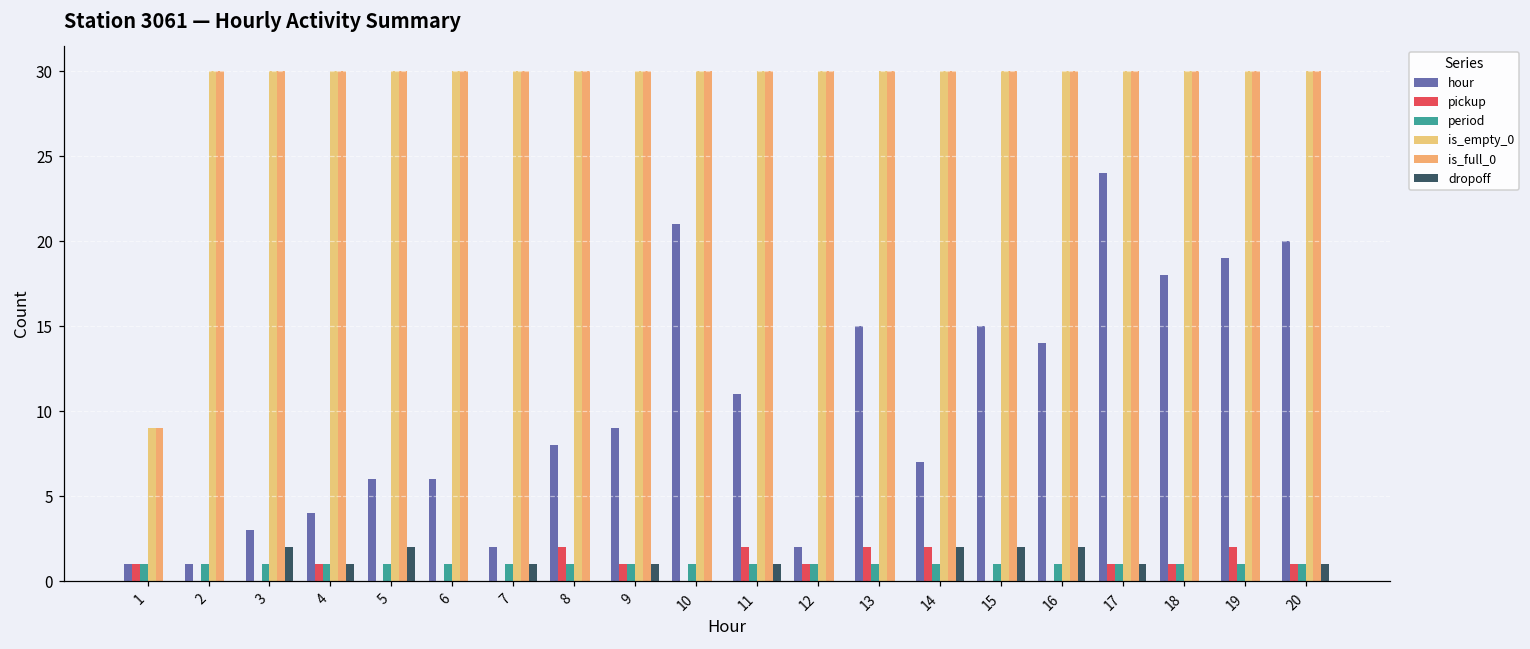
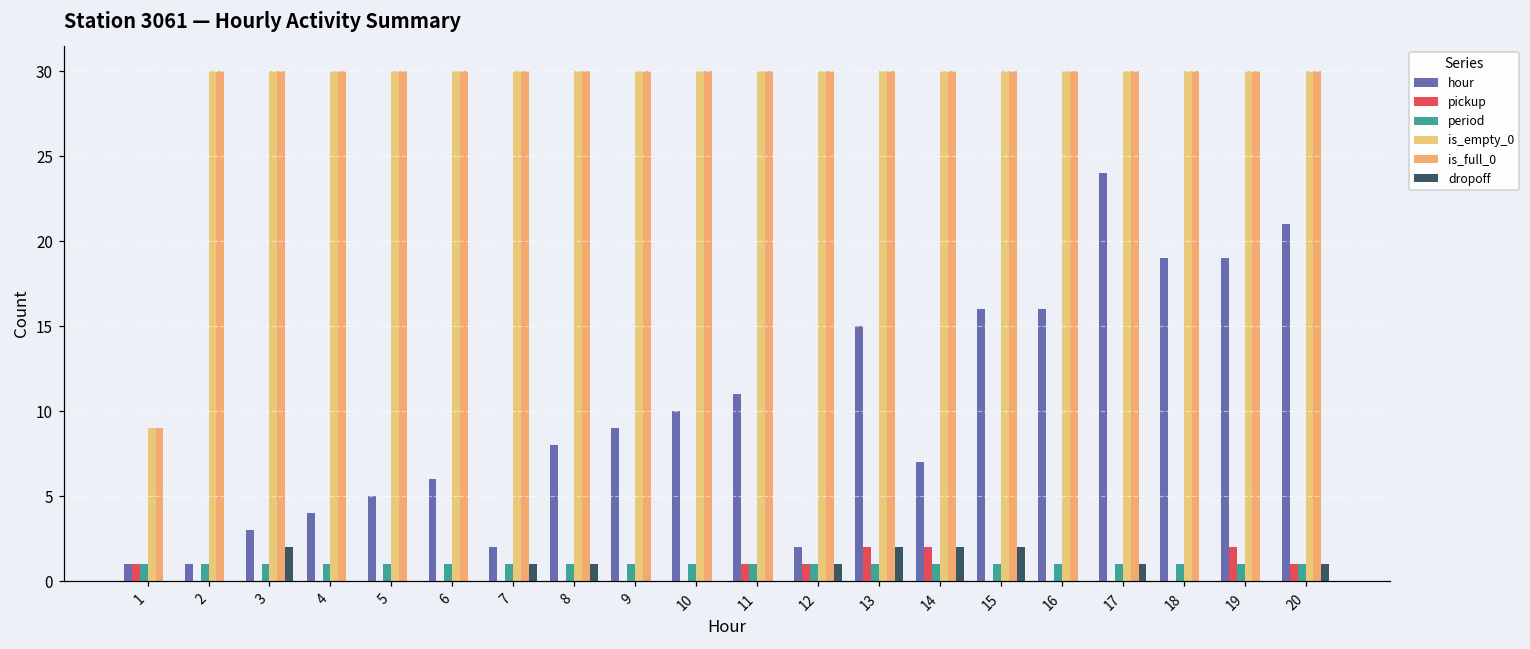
  {
    "hour": {
      "1": 1,
      "2": 1,
      "3": 3,
      "4": 4,
-     "5": 6,
+     "5": 5,
      "6": 6,
      "7": 2,
      "8": 8,
      "9": 9,
-     "10": 21,
+     "10": 10,
      "11": 11,
      "12": 2,
      "13": 15,
      "14": 7,
-     "15": 15,
-     "16": 14,
+     "15": 16,
+     "16": 16,
      "17": 24,
-     "18": 18,
+     "18": 19,
      "19": 19,
-     "20": 20
+     "20": 21
    },
    "pickup": {
      "1": 1,
      "2": 0,
      "3": 0,
-     "4": 1,
+     "4": 0,
      "5": 0,
      "6": 0,
      "7": 0,
-     "8": 2,
-     "9": 1,
+     "8": 0,
+     "9": 0,
      "10": 0,
-     "11": 2,
+     "11": 1,
      "12": 1,
      "13": 2,
      "14": 2,
      "15": 0,
      "16": 0,
-     "17": 1,
-     "18": 1,
+     "17": 0,
+     "18": 0,
      "19": 2,
      "20": 1
    },
    "period": {
      "1": 1,
      "2": 1,
      "3": 1,
      "4": 1,
      "5": 1,
      "6": 1,
      "7": 1,
      "8": 1,
      "9": 1,
      "10": 1,
      "11": 1,
      "12": 1,
      "13": 1,
      "14": 1,
      "15": 1,
      "16": 1,
      "17": 1,
      "18": 1,
      "19": 1,
      "20": 1
    },
    "dropoff": {
      "1": 0,
      "2": 0,
      "3": 2,
-     "4": 1,
-     "5": 2,
+     "4": 0,
+     "5": 0,
      "6": 0,
      "7": 1,
-     "8": 0,
-     "9": 1,
+     "8": 1,
+     "9": 0,
      "10": 0,
-     "11": 1,
-     "12": 0,
-     "13": 0,
+     "11": 0,
+     "12": 1,
+     "13": 2,
      "14": 2,
      "15": 2,
-     "16": 2,
+     "16": 0,
      "17": 1,
      "18": 0,
      "19": 0,
      "20": 1
    }
  }
